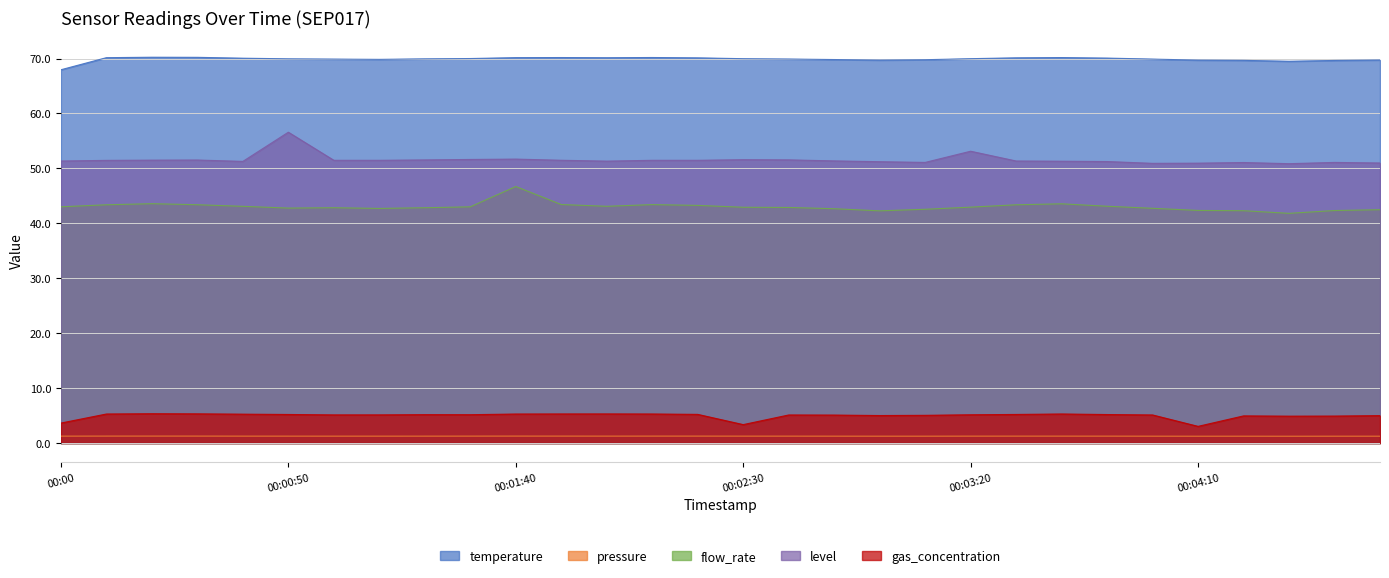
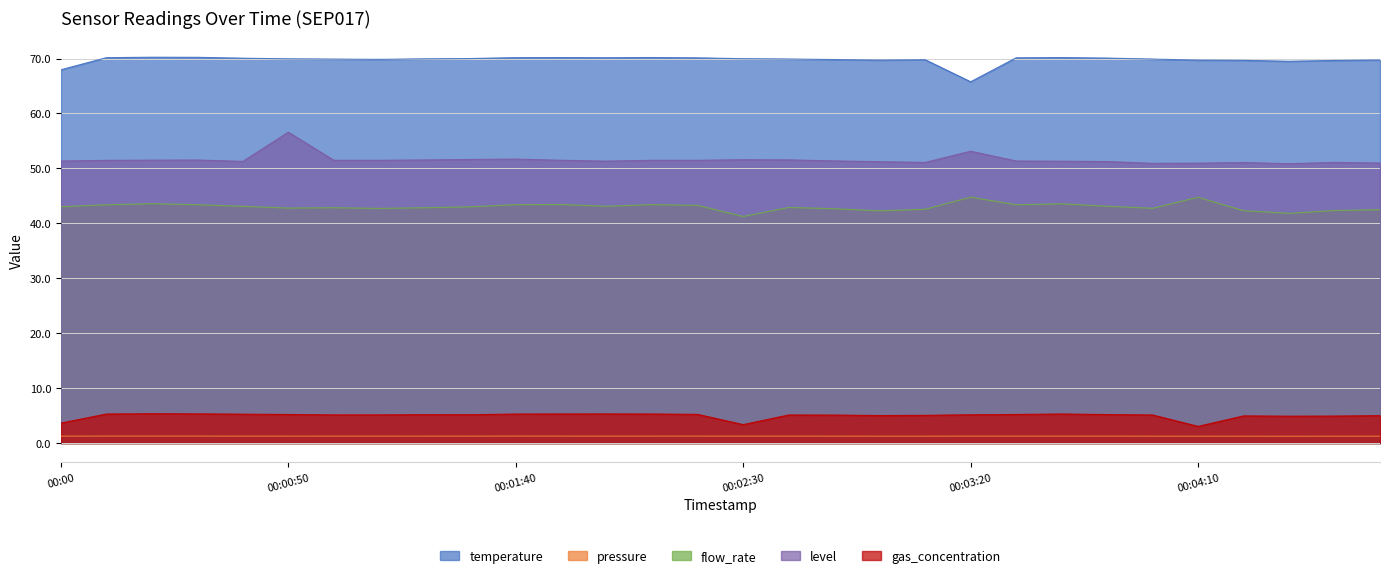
  {
    "temperature": {
      "00:00": 68,
      "00:00:50": 70,
      "00:01:40": 70,
      "00:02:30": 70,
-     "00:03:20": 70,
+     "00:03:20": 66,
      "00:04:10": 70
    },
    "pressure": {
      "00:00": 1,
      "00:00:50": 1,
      "00:01:40": 1,
      "00:02:30": 1,
      "00:03:20": 1,
      "00:04:10": 1
    },
    "flow_rate": {
      "00:00": 43,
      "00:00:50": 43,
-     "00:01:40": 47,
-     "00:02:30": 43,
-     "00:03:20": 43,
-     "00:04:10": 42
+     "00:01:40": 43,
+     "00:02:30": 41,
+     "00:03:20": 45,
+     "00:04:10": 45
    },
    "level": {
      "00:00": 51,
      "00:00:50": 57,
      "00:01:40": 52,
      "00:02:30": 52,
      "00:03:20": 53,
      "00:04:10": 51
    },
    "gas_concentration": {
      "00:00": 4,
      "00:00:50": 5,
      "00:01:40": 5,
      "00:02:30": 3,
      "00:03:20": 5,
      "00:04:10": 3
    }
  }
